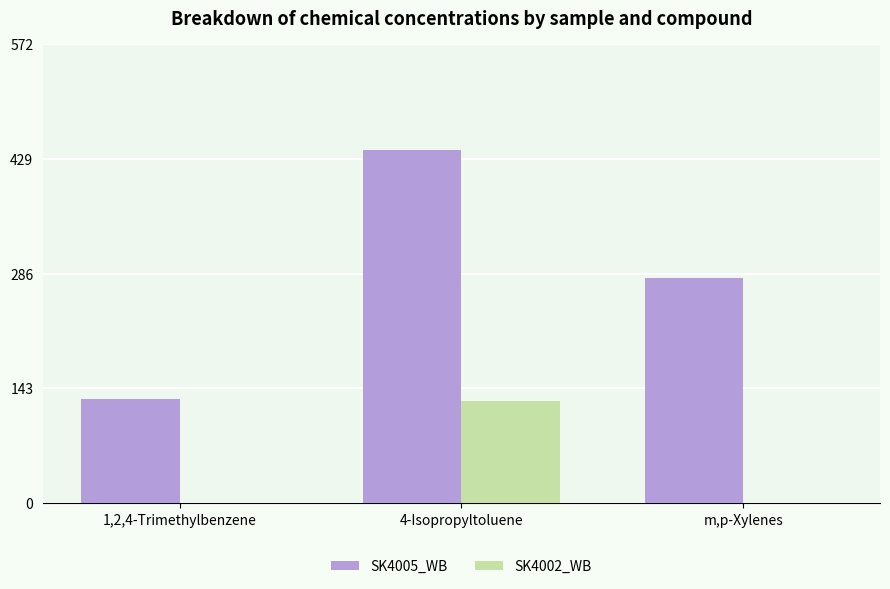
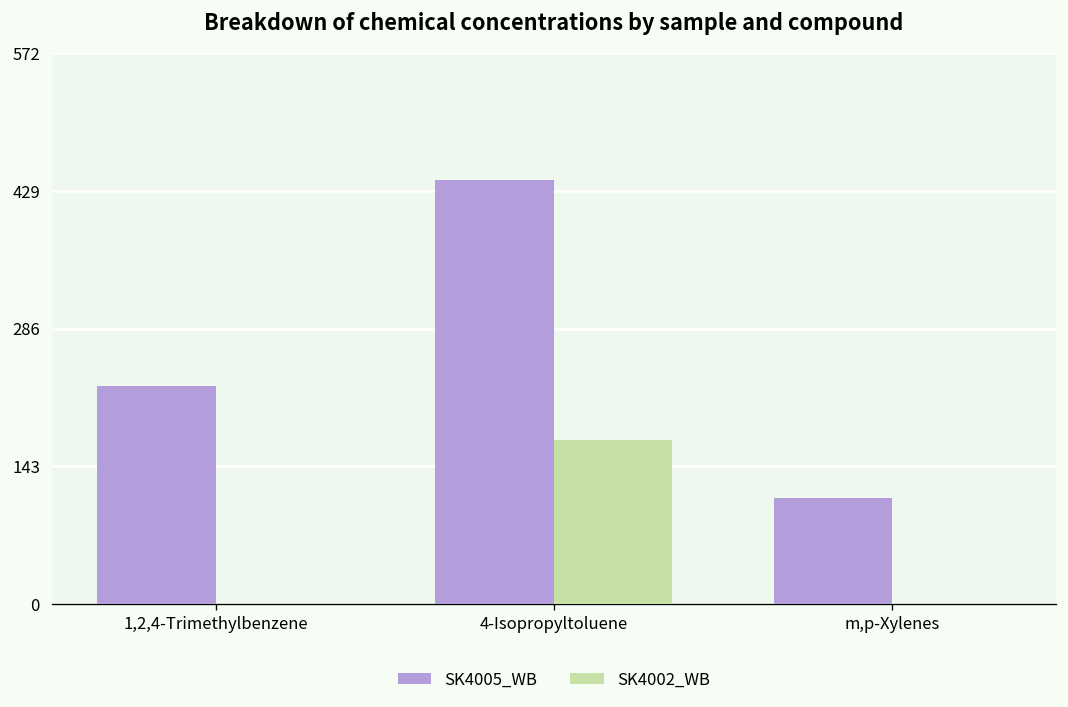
  {
    "SK4005_WB": {
-     "1,2,4-Trimethylbenzene": 130,
+     "1,2,4-Trimethylbenzene": 230,
      "4-Isopropyltoluene": 440,
-     "m,p-Xylenes": 280
+     "m,p-Xylenes": 110
    },
    "SK4002_WB": {
      "1,2,4-Trimethylbenzene": 0,
-     "4-Isopropyltoluene": 130,
+     "4-Isopropyltoluene": 170,
      "m,p-Xylenes": 0
    }
  }
